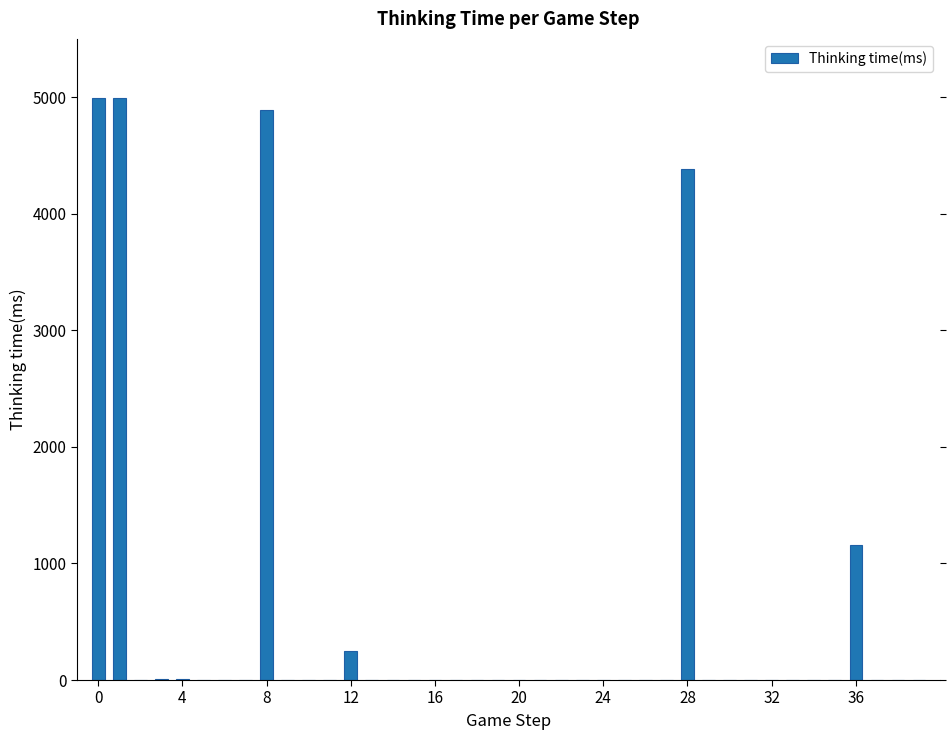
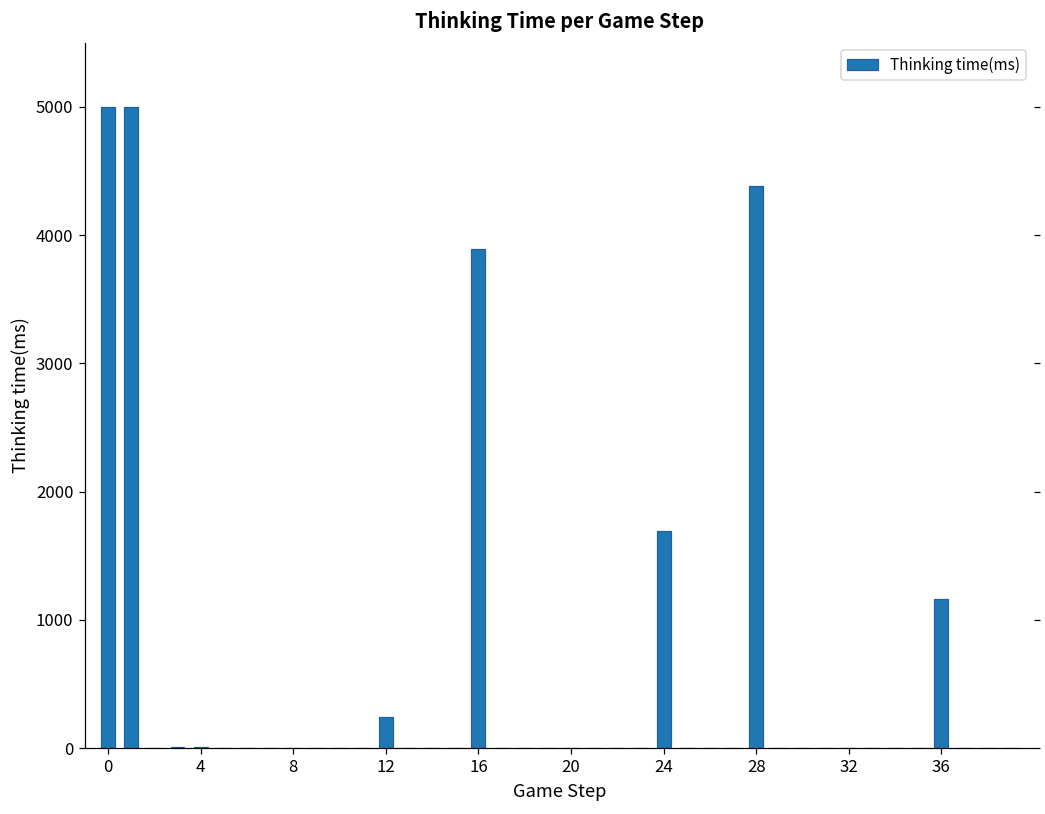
  {
    "0": 5000,
-   "8": 4890,
+   "8": 0,
    "12": 250,
-   "16": 0,
-   "24": 0,
+   "16": 3890,
+   "24": 1690,
    "28": 4390,
    "36": 1160
  }
